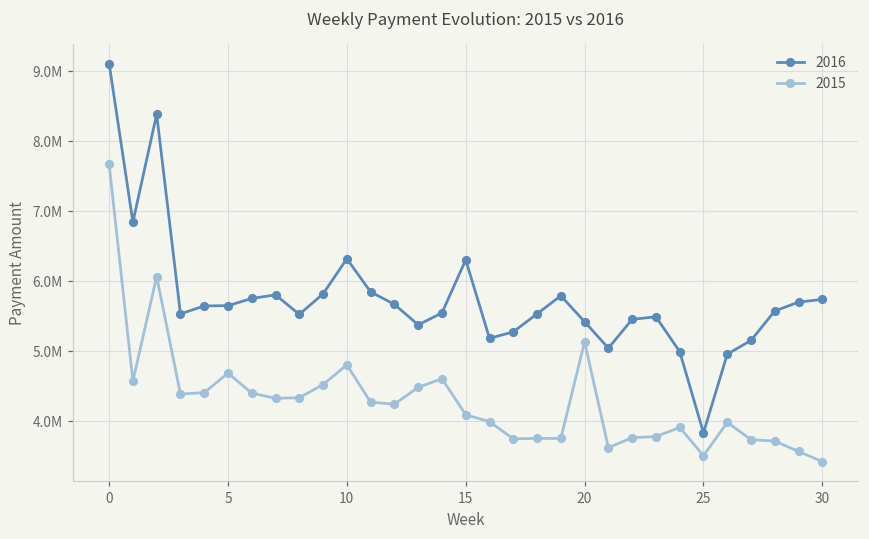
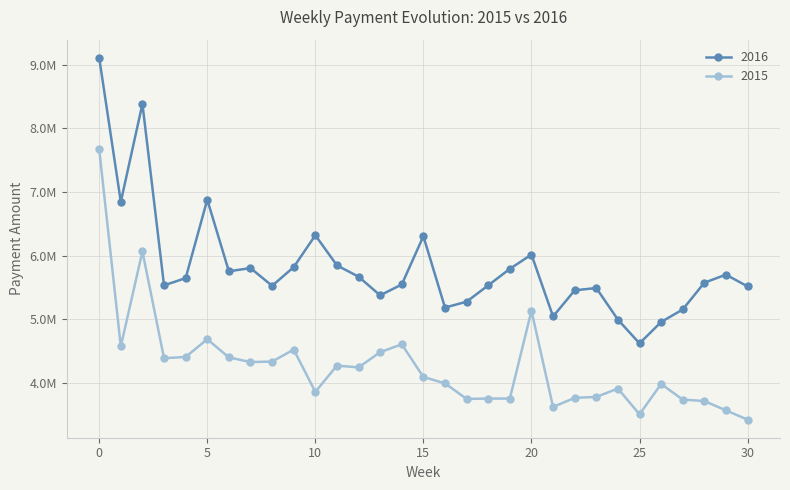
  {
    "2016": {
      "0": 9100000,
-     "5": 5600000,
+     "5": 6900000,
      "10": 6300000,
      "15": 6300000,
-     "20": 5400000,
-     "25": 3800000,
-     "30": 5700000
+     "20": 6000000,
+     "25": 4600000,
+     "30": 5500000
    },
    "2015": {
      "0": 7700000,
      "5": 4700000,
-     "10": 4800000,
+     "10": 3900000,
      "15": 4100000,
      "20": 5100000,
      "25": 3500000,
      "30": 3400000
    }
  }
